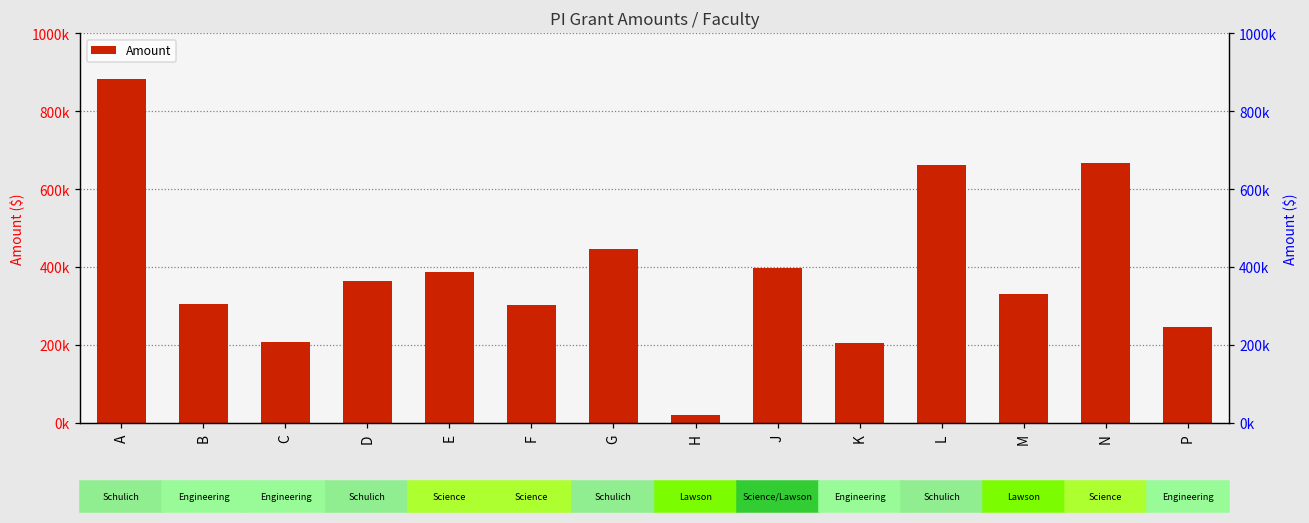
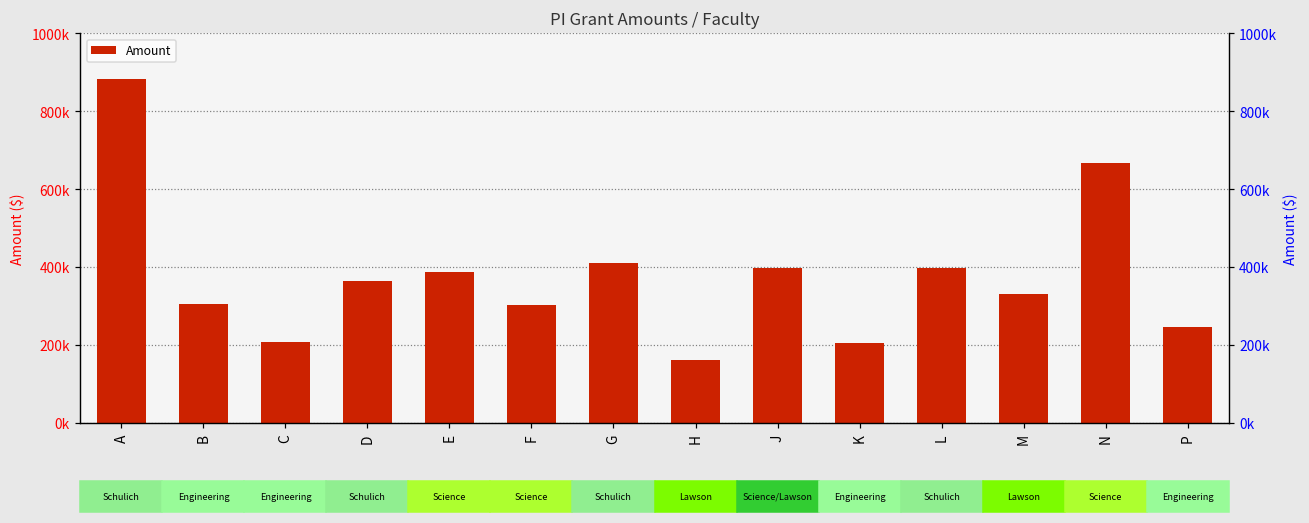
  {
    "A": 880000,
    "B": 300000,
    "C": 210000,
    "D": 370000,
    "E": 390000,
    "F": 300000,
-   "G": 450000,
-   "H": 20000,
+   "G": 410000,
+   "H": 160000,
    "J": 400000,
    "K": 210000,
-   "L": 660000,
+   "L": 400000,
    "M": 330000,
    "N": 670000,
    "P": 250000
  }
